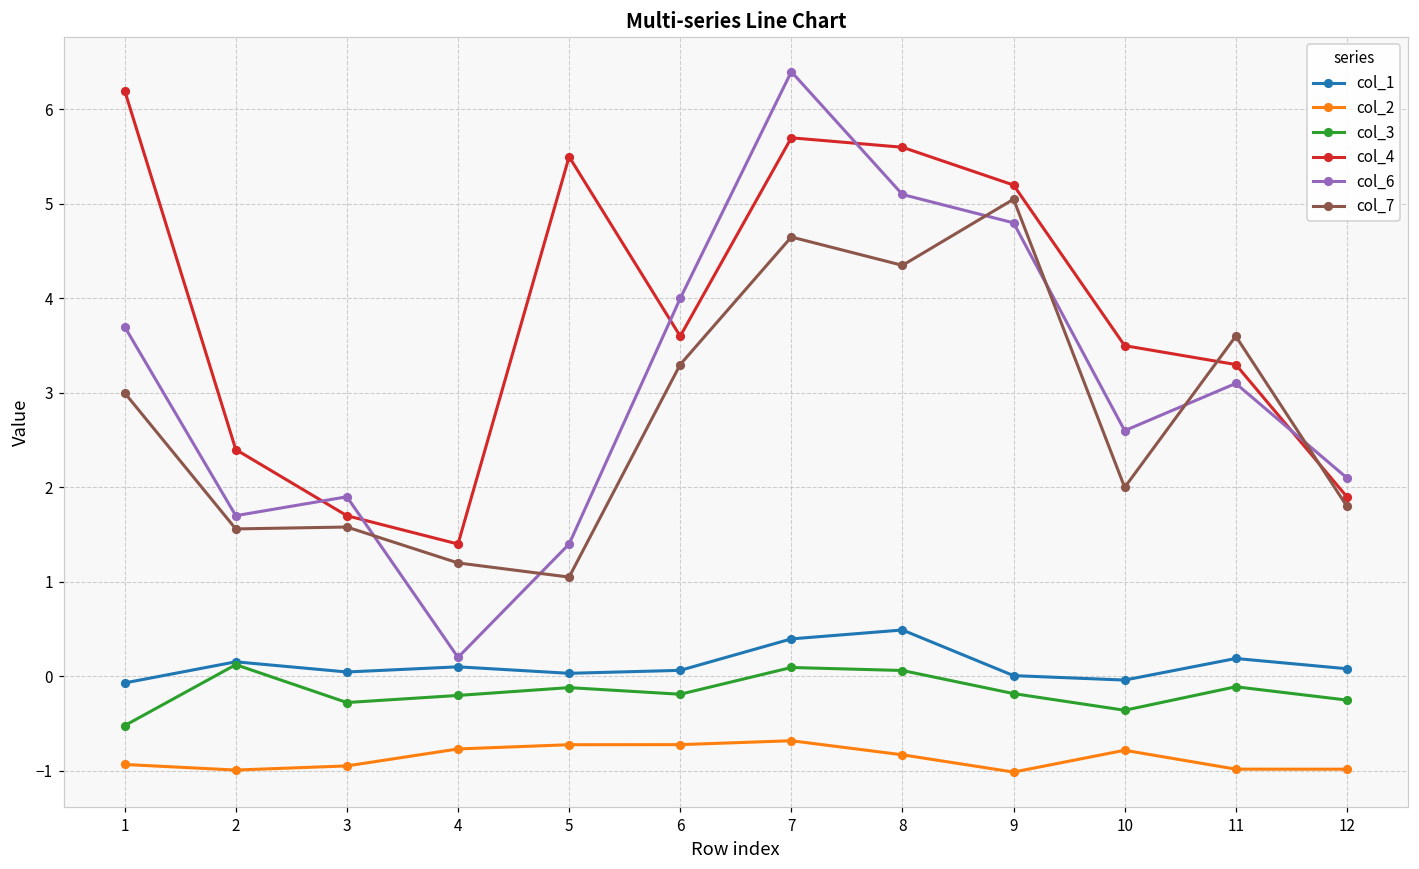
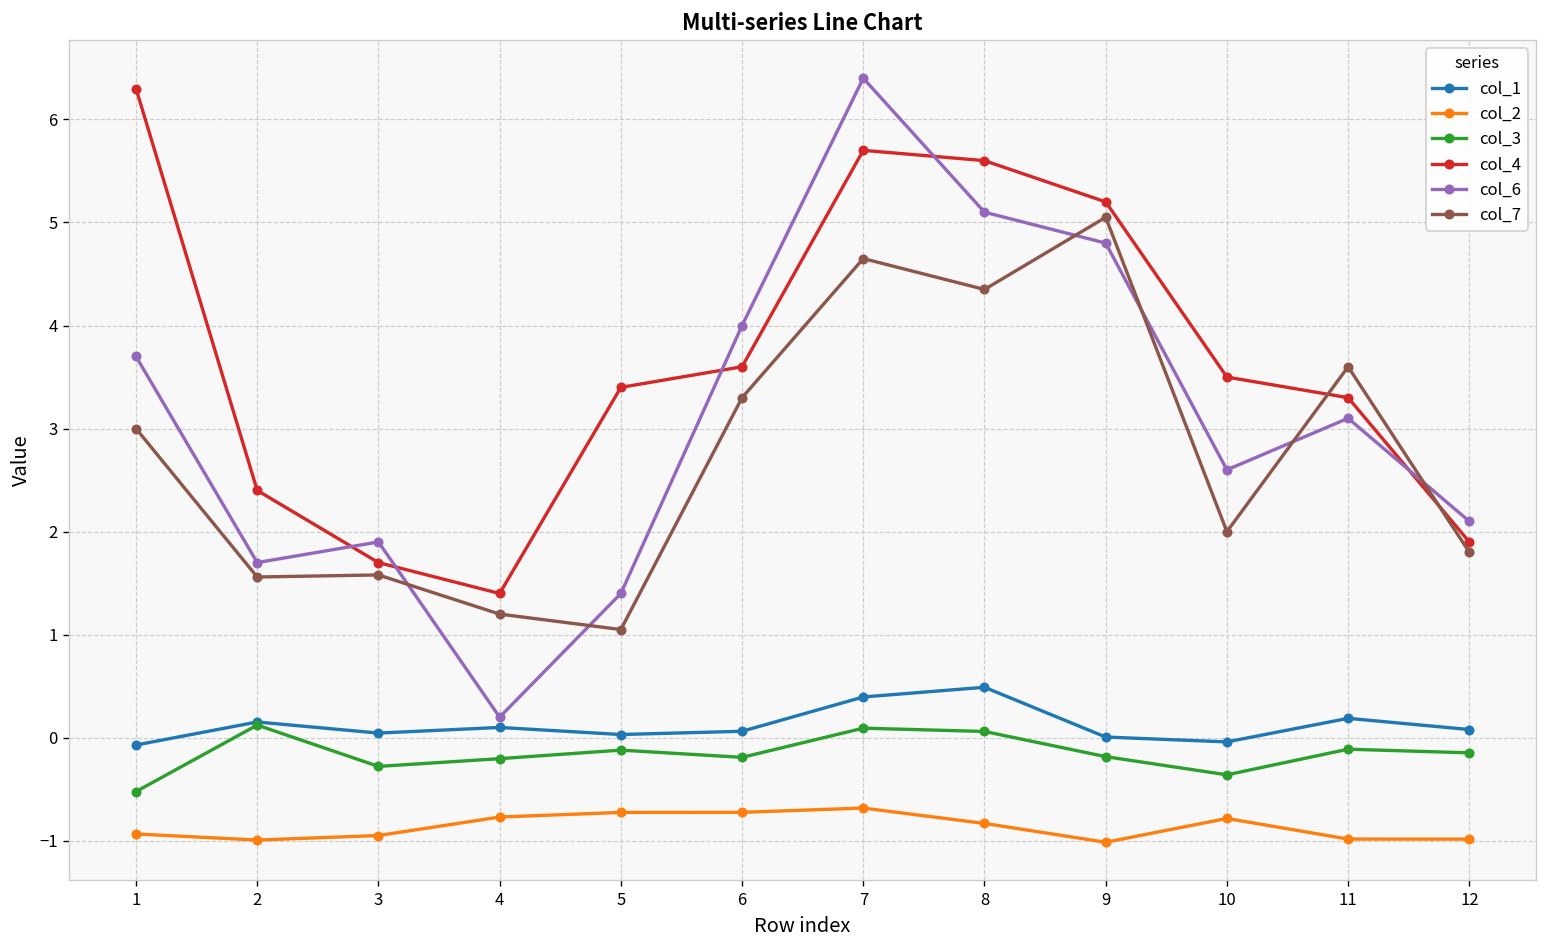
  {
    "col_1": {
      "1": -0.1,
      "2": 0.2,
      "3": 0.0,
      "4": 0.1,
      "5": 0.0,
      "6": 0.1,
      "7": 0.4,
      "8": 0.5,
      "9": 0.0,
      "10": 0.0,
      "11": 0.2,
      "12": 0.1
    },
    "col_2": {
      "1": -0.9,
      "2": -1.0,
      "3": -0.9,
      "4": -0.8,
      "5": -0.7,
      "6": -0.7,
      "7": -0.7,
      "8": -0.8,
      "9": -1.0,
      "10": -0.8,
      "11": -1.0,
      "12": -1.0
    },
    "col_3": {
      "1": -0.5,
      "2": 0.1,
      "3": -0.3,
      "4": -0.2,
      "5": -0.1,
      "6": -0.2,
      "7": 0.1,
      "8": 0.1,
      "9": -0.2,
      "10": -0.4,
      "11": -0.1,
-     "12": -0.3
+     "12": -0.1
    },
    "col_4": {
-     "1": 6.2,
+     "1": 6.3,
      "2": 2.4,
      "3": 1.7,
      "4": 1.4,
-     "5": 5.5,
+     "5": 3.4,
      "6": 3.6,
      "7": 5.7,
      "8": 5.6,
      "9": 5.2,
      "10": 3.5,
      "11": 3.3,
      "12": 1.9
    },
    "col_6": {
      "1": 3.7,
      "2": 1.7,
      "3": 1.9,
      "4": 0.2,
      "5": 1.4,
      "6": 4.0,
      "7": 6.4,
      "8": 5.1,
      "9": 4.8,
      "10": 2.6,
      "11": 3.1,
      "12": 2.1
    },
    "col_7": {
      "1": 3.0,
      "2": 1.6,
      "3": 1.6,
      "4": 1.2,
      "5": 1.1,
      "6": 3.3,
      "7": 4.7,
      "8": 4.4,
      "9": 5.1,
      "10": 2.0,
      "11": 3.6,
      "12": 1.8
    }
  }
